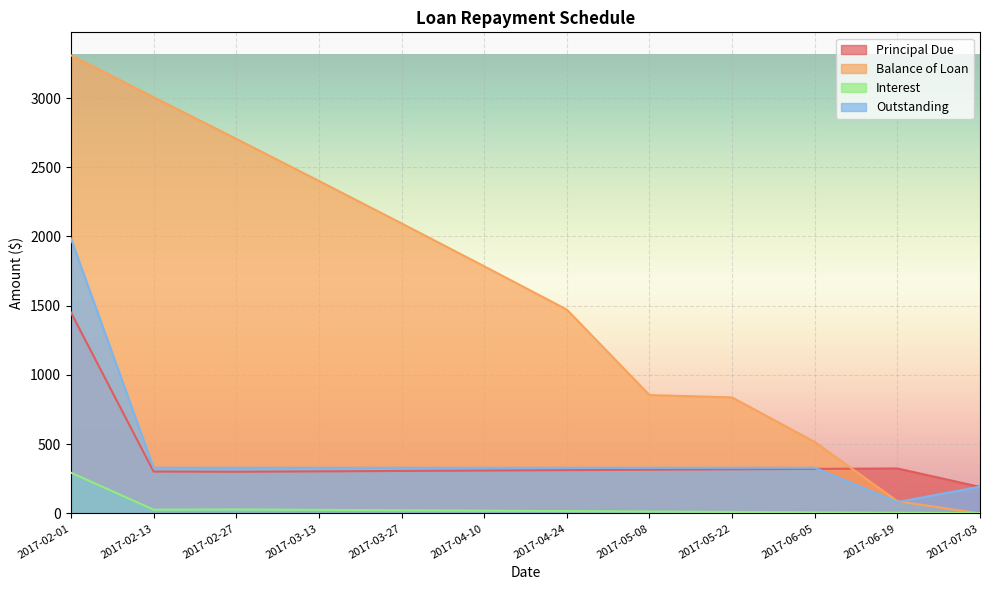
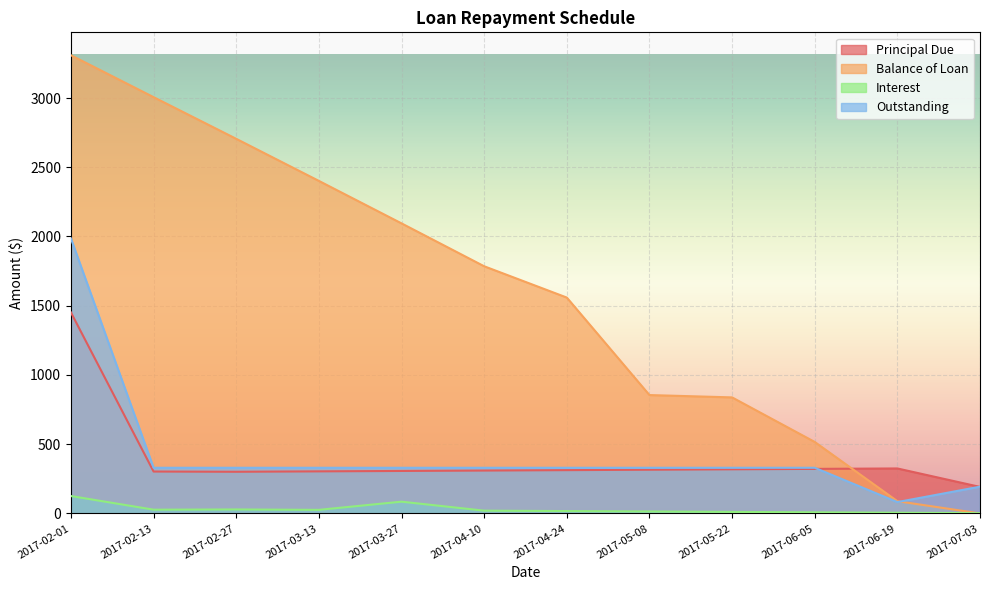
  {
    "Principal Due": {
      "2017-02-01": 1450,
      "2017-02-13": 300,
      "2017-02-27": 300,
      "2017-03-13": 300,
      "2017-03-27": 310,
      "2017-04-10": 310,
      "2017-06-19": 320
    },
    "Balance of Loan": {
      "2017-02-01": 3310,
      "2017-02-13": 3010,
      "2017-02-27": 2710,
      "2017-03-13": 2400,
      "2017-03-27": 2090,
      "2017-04-10": 1790,
-     "2017-04-24": 1470,
+     "2017-04-24": 1560,
      "2017-05-08": 850,
      "2017-05-22": 840,
      "2017-06-05": 520
    },
    "Interest": {
-     "2017-02-01": 290,
+     "2017-02-01": 130,
      "2017-02-13": 30,
      "2017-02-27": 30,
      "2017-03-13": 30,
-     "2017-03-27": 20,
+     "2017-03-27": 80,
      "2017-04-10": 20,
      "2017-04-24": 20,
      "2017-05-08": 10,
      "2017-05-22": 10,
      "2017-06-05": 10,
      "2017-06-19": 0
    },
    "Outstanding": {
      "2017-02-01": 1990,
      "2017-02-13": 330,
      "2017-02-27": 330,
      "2017-03-13": 330,
      "2017-03-27": 330,
      "2017-04-10": 330
    }
  }
